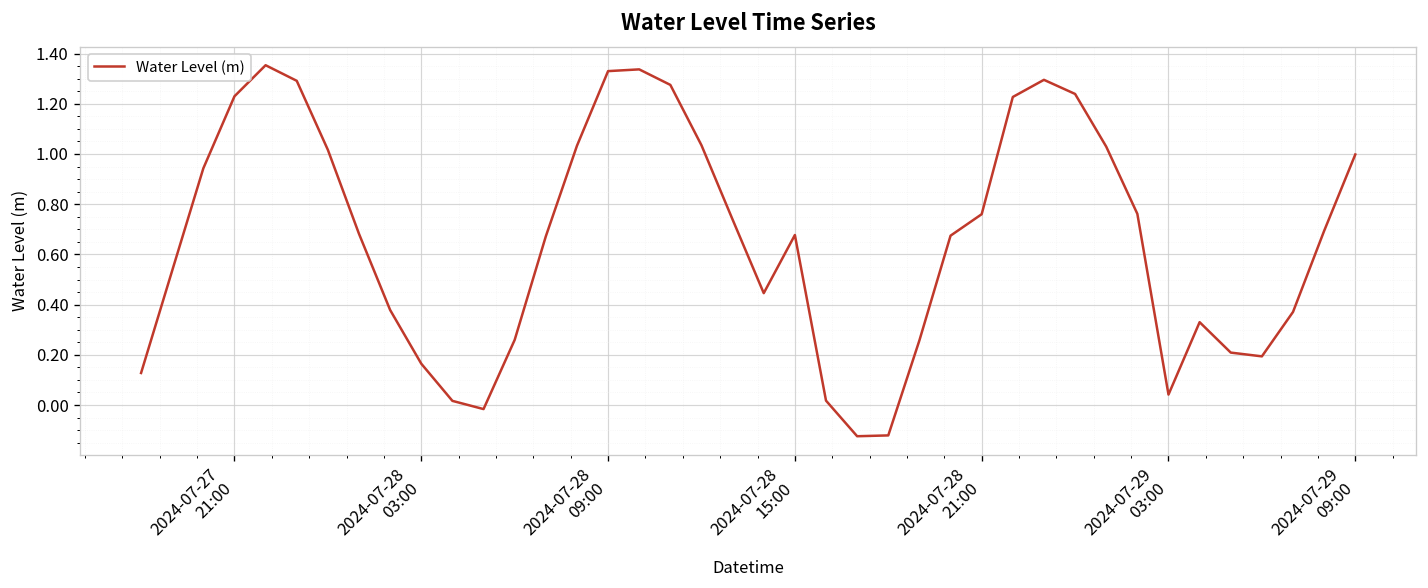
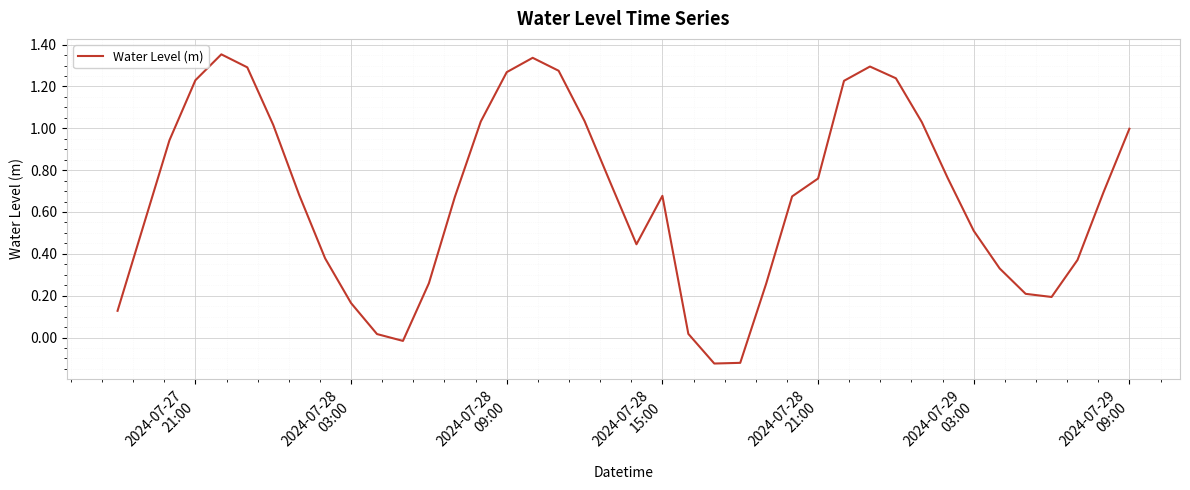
  {
    "2024-07-27 21:00": 1.23,
    "2024-07-28 03:00": 0.16,
-   "2024-07-28 09:00": 1.33,
+   "2024-07-28 09:00": 1.27,
    "2024-07-28 15:00": 0.68,
    "2024-07-28 21:00": 0.76,
-   "2024-07-29 03:00": 0.04,
+   "2024-07-29 03:00": 0.51,
    "2024-07-29 09:00": 1.00
  }
